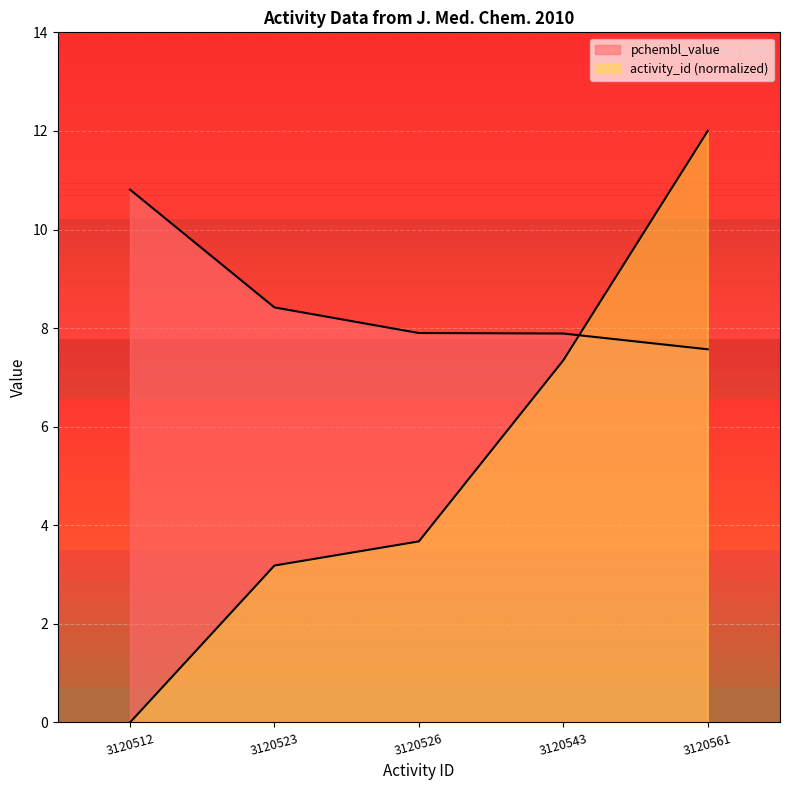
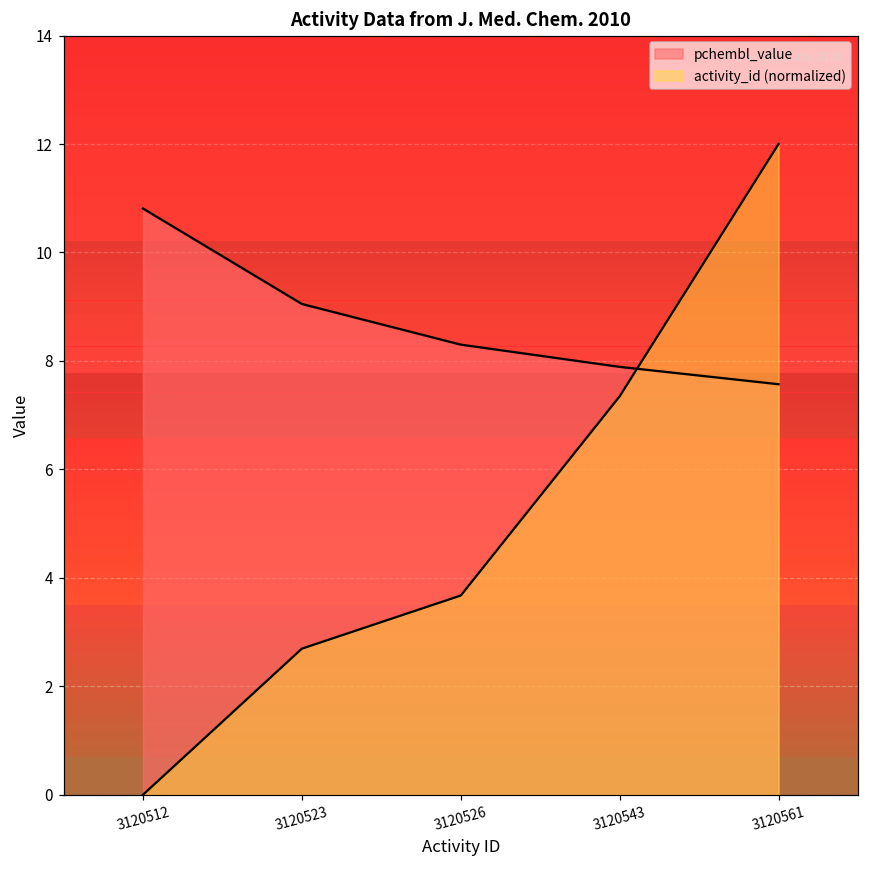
  {
    "pchembl_value": {
      "3120512": 10.8,
-     "3120523": 8.4,
-     "3120526": 7.9,
+     "3120523": 9.1,
+     "3120526": 8.3,
      "3120543": 7.9,
      "3120561": 7.6
    },
    "activity_id (normalized)": {
      "3120512": 0.0,
-     "3120523": 3.2,
+     "3120523": 2.7,
      "3120526": 3.7,
      "3120543": 7.3,
      "3120561": 12.0
    }
  }
